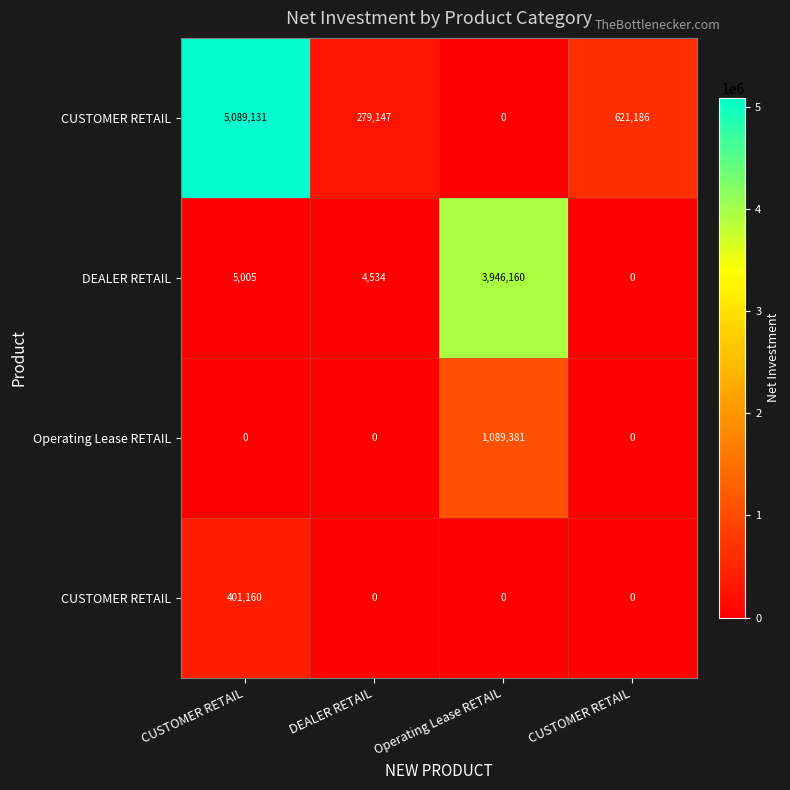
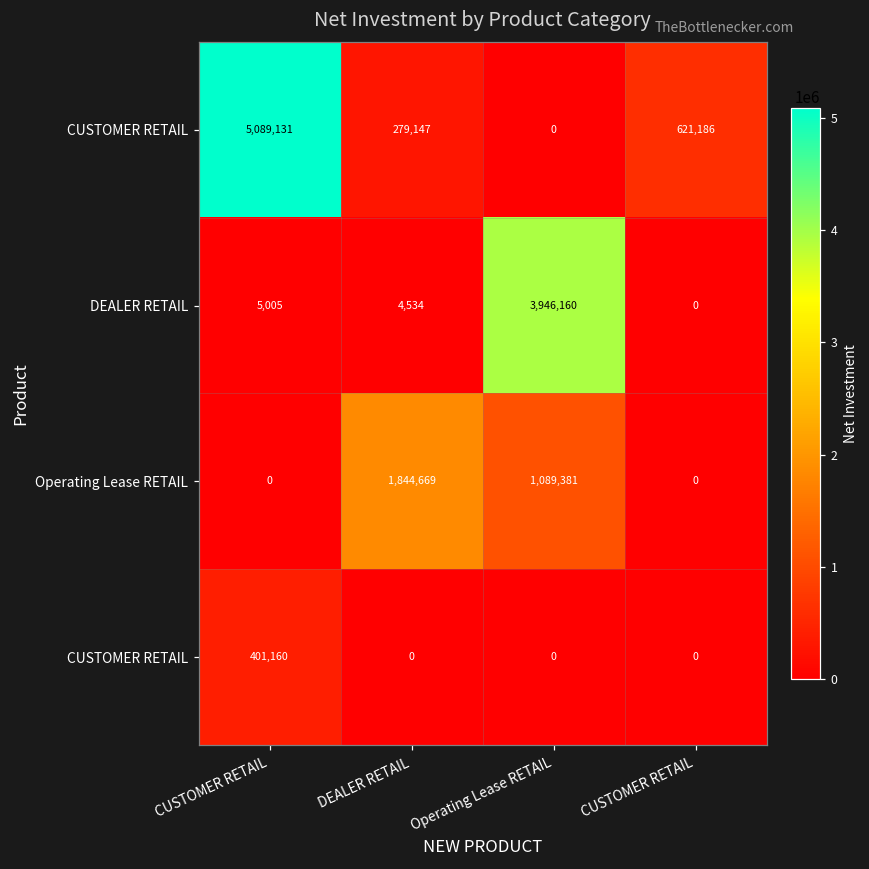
  {
    "DEALER RETAIL": {
      "DEALER RETAIL": "4,534",
      "Operating Lease RETAIL": "3,946,160"
    },
    "Operating Lease RETAIL": {
-     "DEALER RETAIL": "0",
+     "DEALER RETAIL": "1,844,669",
      "Operating Lease RETAIL": "1,089,381"
    }
  }
